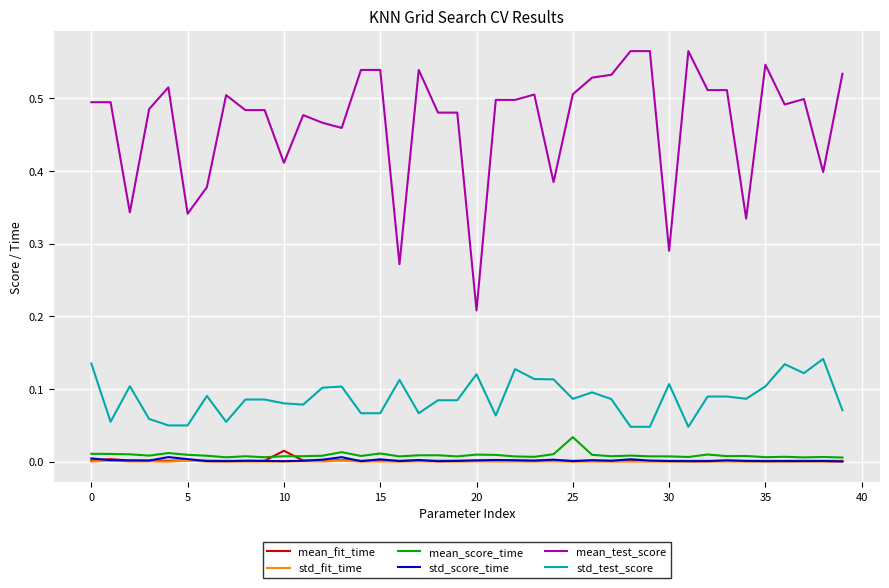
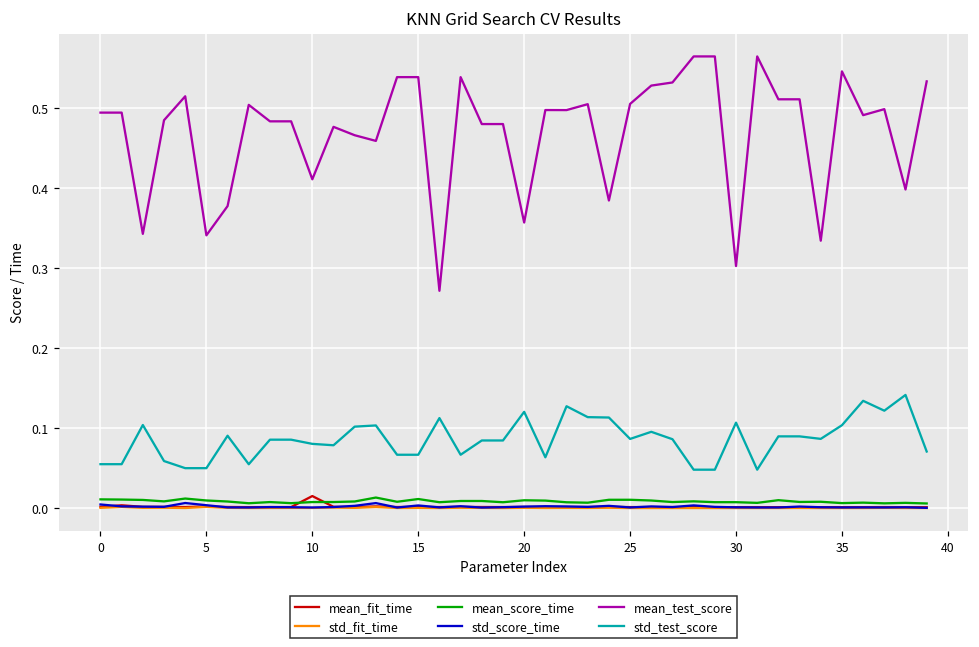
  {
    "mean_fit_time": {
      "10": 0.01
    },
    "mean_score_time": {
      "0": 0.01,
      "5": 0.01,
      "10": 0.01,
      "15": 0.01,
      "20": 0.01,
-     "25": 0.03,
+     "25": 0.01,
      "30": 0.01,
      "35": 0.01
    },
    "mean_test_score": {
      "0": 0.49,
      "5": 0.34,
      "10": 0.41,
      "15": 0.54,
-     "20": 0.21,
+     "20": 0.36,
      "25": 0.51,
-     "30": 0.29,
+     "30": 0.30,
      "35": 0.55
    },
    "std_test_score": {
-     "0": 0.13,
+     "0": 0.05,
      "5": 0.05,
      "10": 0.08,
      "15": 0.07,
      "20": 0.12,
      "25": 0.09,
      "30": 0.11,
      "35": 0.10
    }
  }
